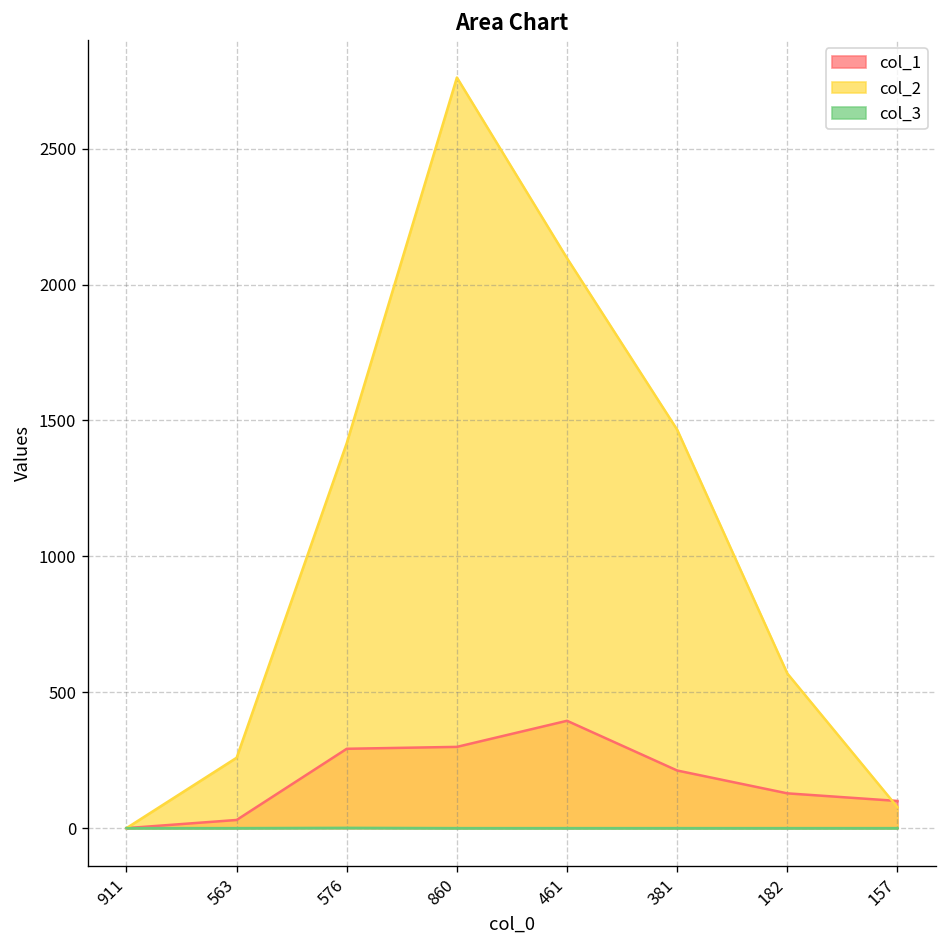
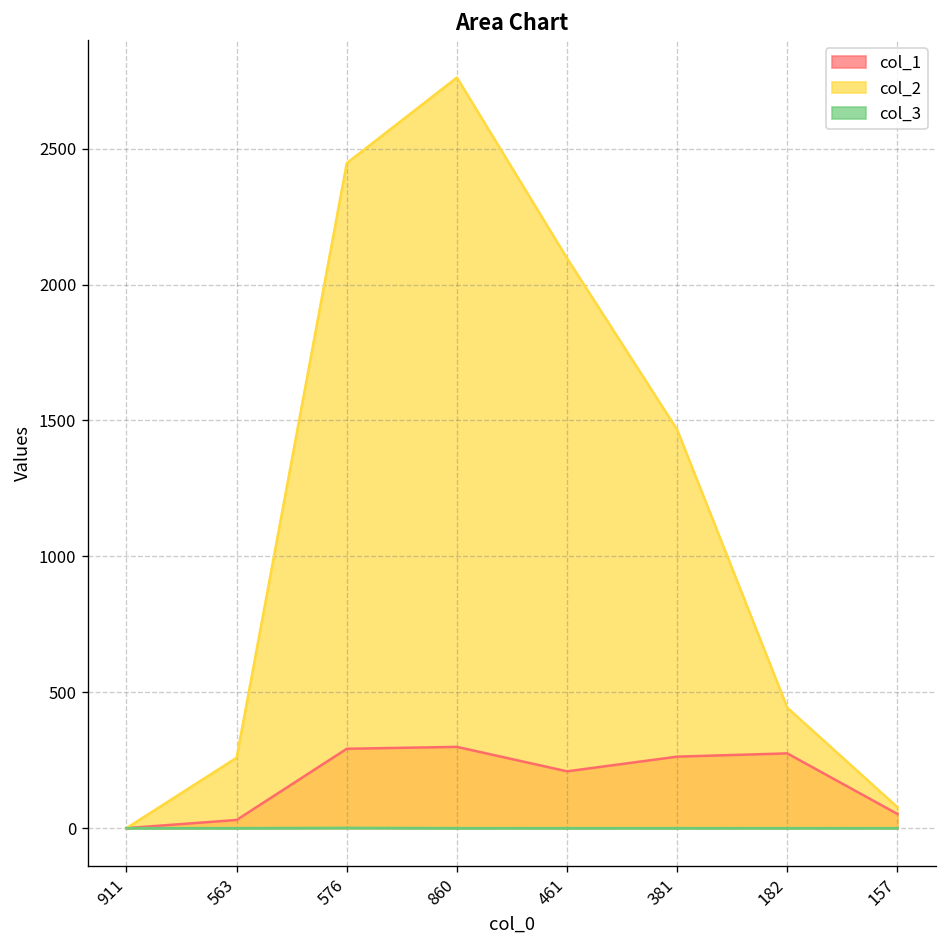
  {
    "col_1": {
      "563": 30,
      "576": 290,
      "860": 300,
-     "461": 400,
-     "381": 210,
-     "182": 130,
-     "157": 100
+     "461": 210,
+     "381": 260,
+     "182": 280,
+     "157": 50
    },
    "col_2": {
      "563": 260,
-     "576": 1420,
+     "576": 2450,
      "860": 2760,
      "461": 2100,
      "381": 1470,
-     "182": 570,
+     "182": 440,
      "157": 80
    },
    "col_3": {
      "563": 0,
      "576": 0,
      "860": 0,
      "461": 0,
      "381": 0,
      "182": 0,
      "157": 0
    }
  }
